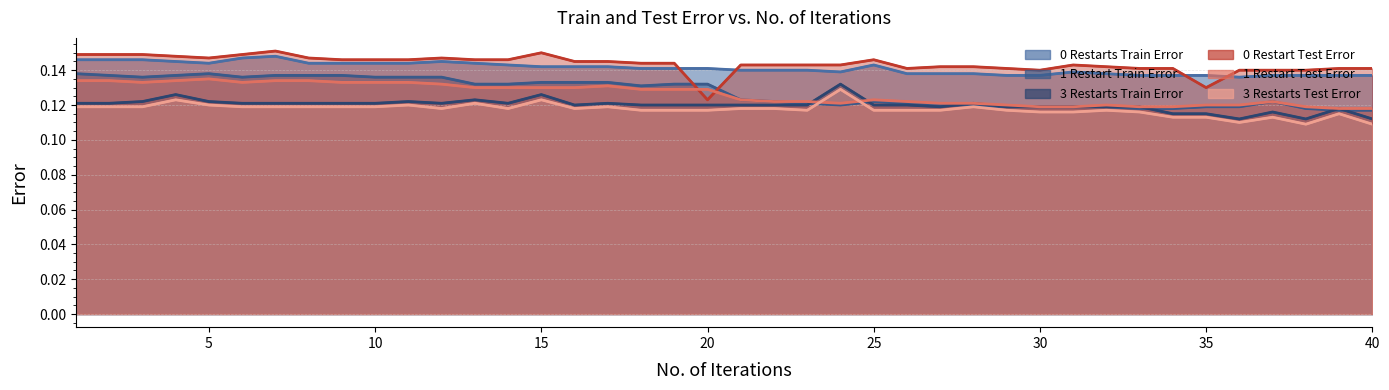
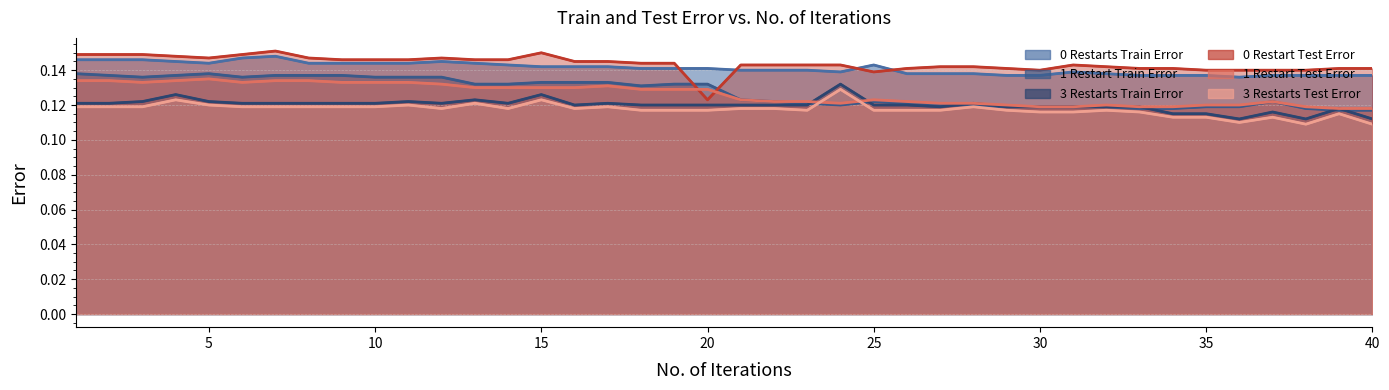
  {
    "0 Restart Test Error": {
      "5": 0.147,
      "10": 0.146,
      "15": 0.150,
      "20": 0.123,
-     "25": 0.146,
+     "25": 0.139,
      "30": 0.140,
-     "35": 0.13,
+     "35": 0.14,
      "40": 0.141
    }
  }
